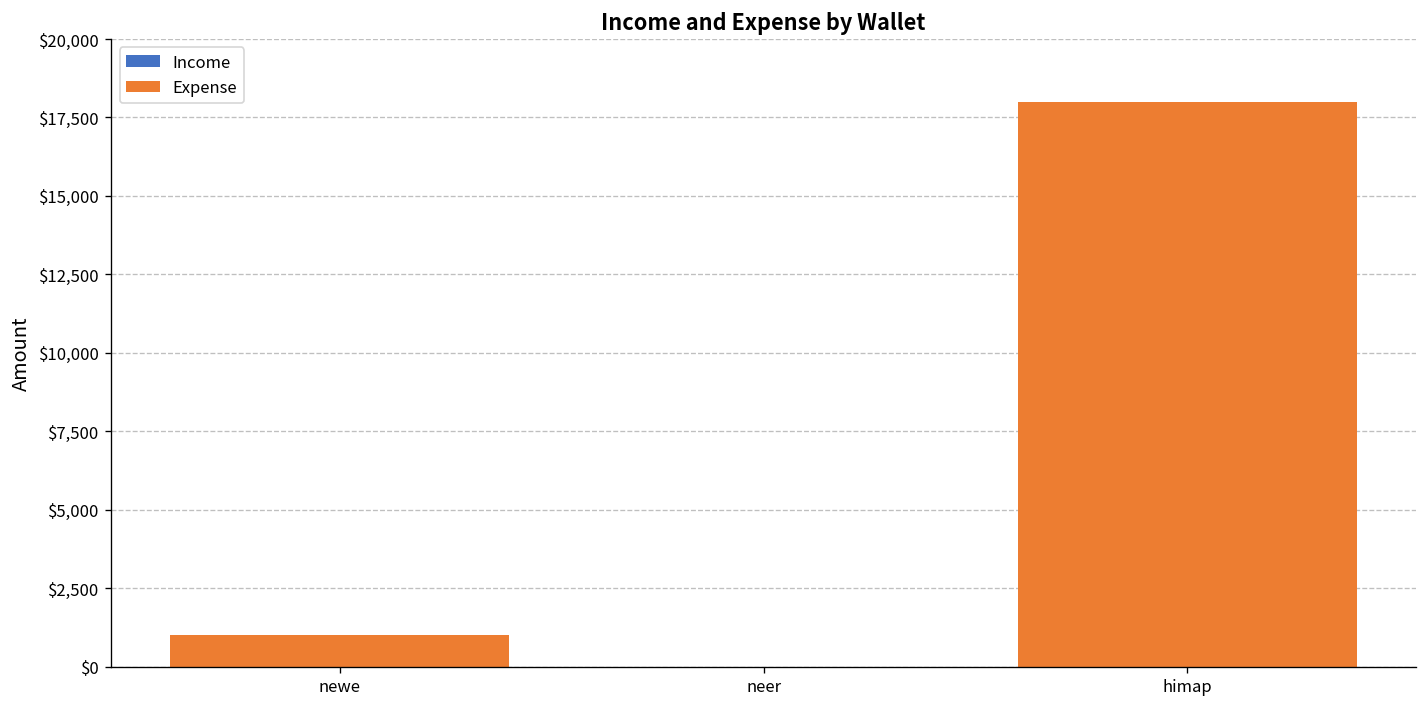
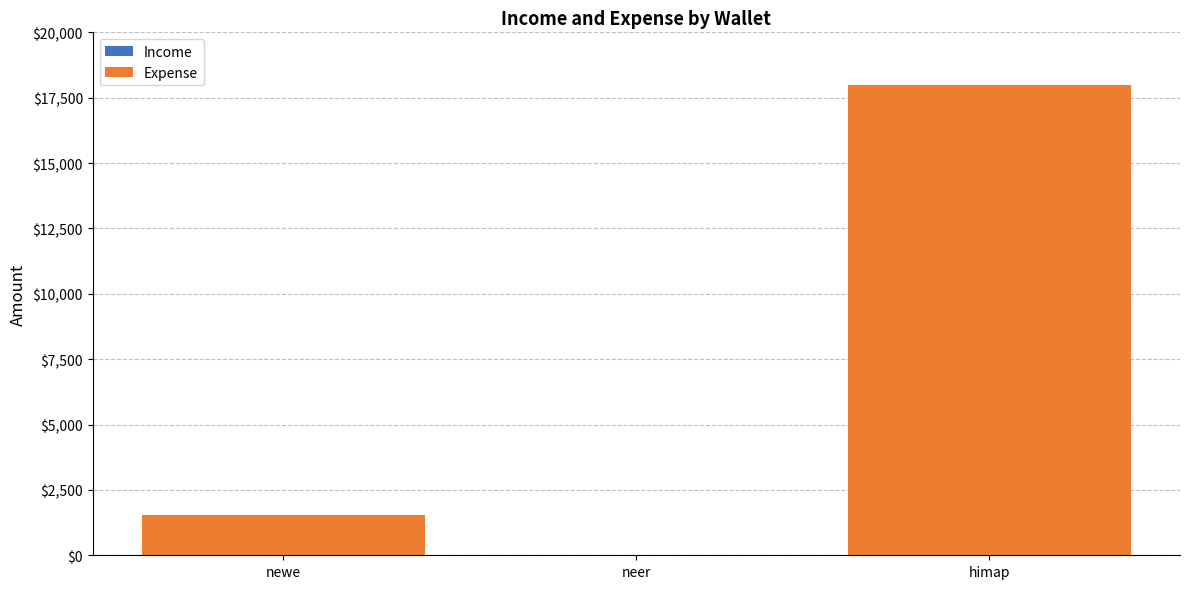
  {
    "Income": {
      "newe": "$0",
      "neer": "$0",
      "himap": "$0"
    },
    "Expense": {
-     "newe": "$1,000",
+     "newe": "$1,500",
      "neer": "$0",
      "himap": "$18,000"
    }
  }
